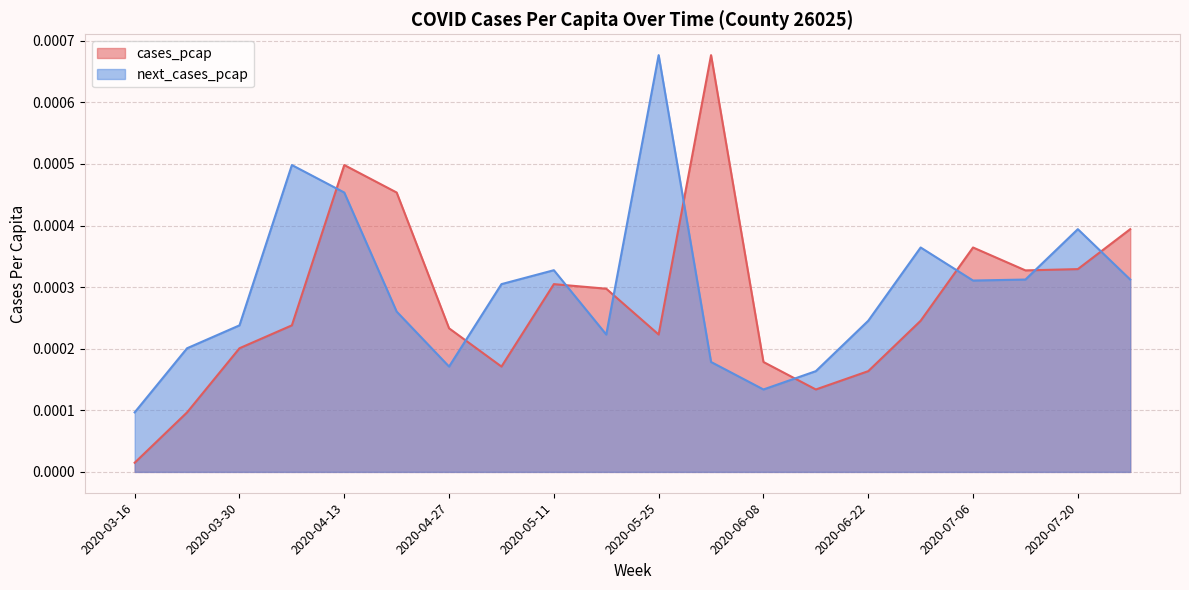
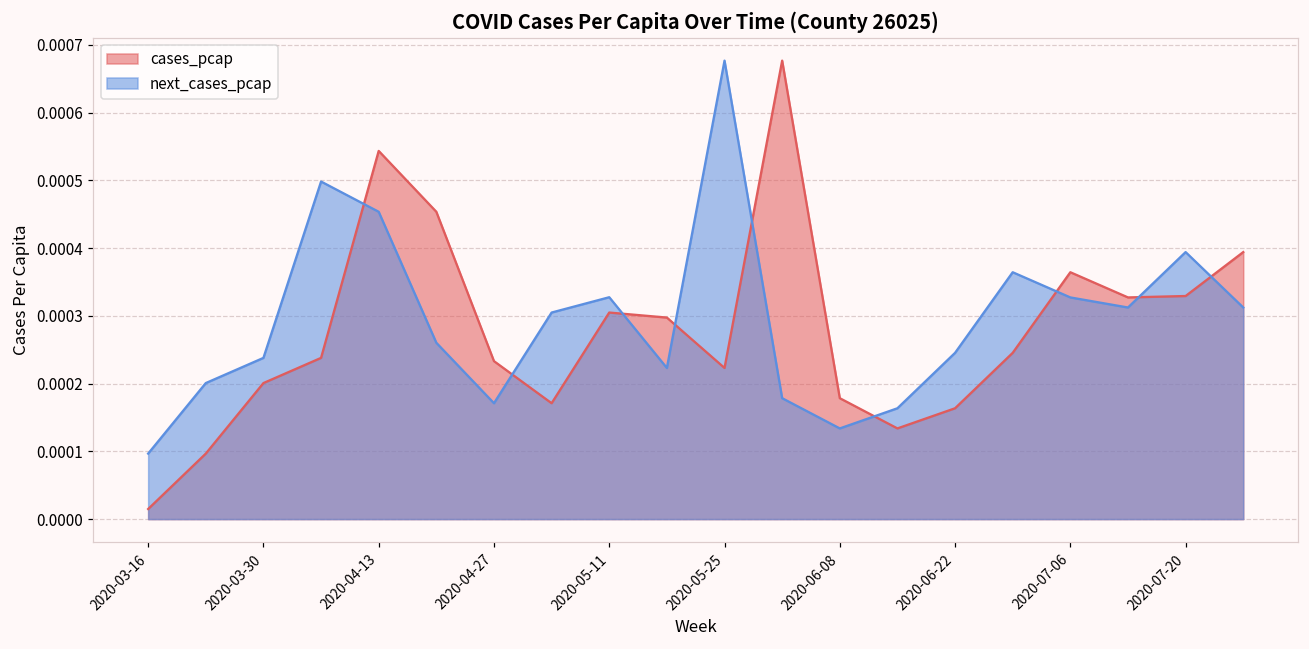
  {
    "cases_pcap": {
      "2020-03-16": 0.00001,
      "2020-03-30": 0.00020,
-     "2020-04-13": 0.00050,
+     "2020-04-13": 0.00054,
      "2020-04-27": 0.00023,
      "2020-05-11": 0.00030,
      "2020-05-25": 0.00022,
      "2020-06-08": 0.00018,
      "2020-06-22": 0.00016,
      "2020-07-06": 0.00036,
      "2020-07-20": 0.00033
    },
    "next_cases_pcap": {
      "2020-03-16": 0.00010,
      "2020-03-30": 0.00024,
      "2020-04-13": 0.00045,
      "2020-04-27": 0.00017,
      "2020-05-11": 0.00033,
      "2020-05-25": 0.00068,
      "2020-06-08": 0.00013,
      "2020-06-22": 0.00025,
-     "2020-07-06": 0.00031,
+     "2020-07-06": 0.00033,
      "2020-07-20": 0.00039
    }
  }
